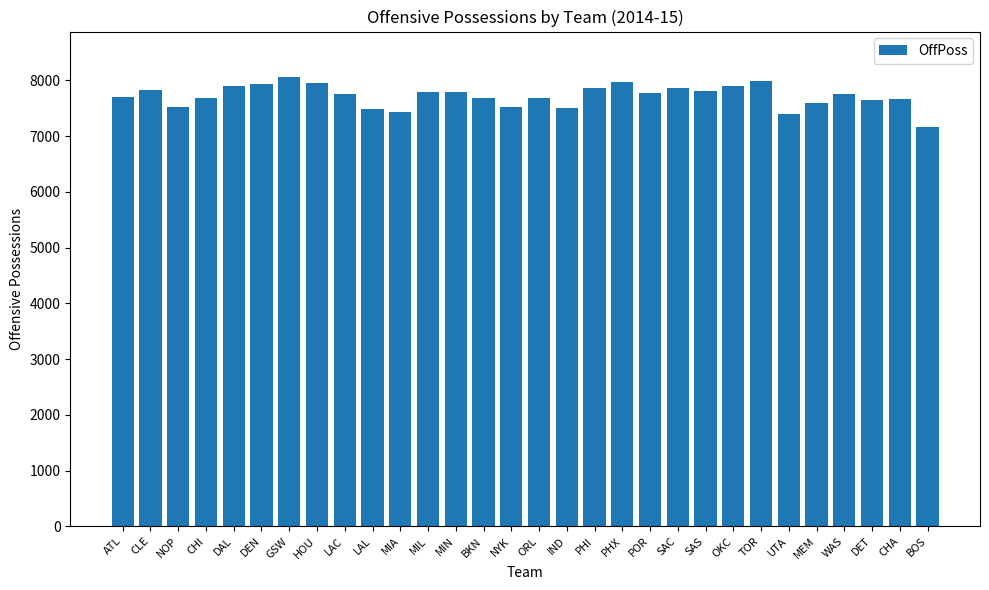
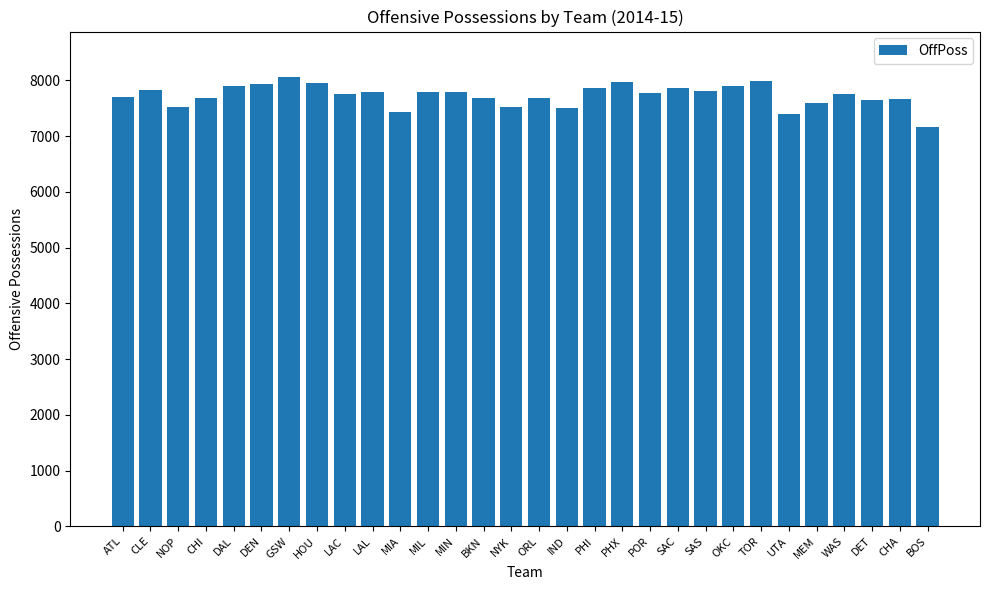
  {
    "ATL": 7700,
    "CLE": 7800,
    "NOP": 7500,
    "CHI": 7700,
    "DAL": 7900,
    "DEN": 7900,
    "GSW": 8100,
    "HOU": 7900,
    "LAC": 7800,
-   "LAL": 7500,
+   "LAL": 7800,
    "MIA": 7400,
    "MIL": 7800,
    "MIN": 7800,
    "BKN": 7700,
    "NYK": 7500,
    "ORL": 7700,
    "IND": 7500,
    "PHI": 7900,
    "PHX": 8000,
    "POR": 7800,
    "SAC": 7900,
    "SAS": 7800,
    "OKC": 7900,
    "TOR": 8000,
    "UTA": 7400,
    "MEM": 7600,
    "WAS": 7700,
    "DET": 7600,
    "CHA": 7700,
    "BOS": 7200
  }
